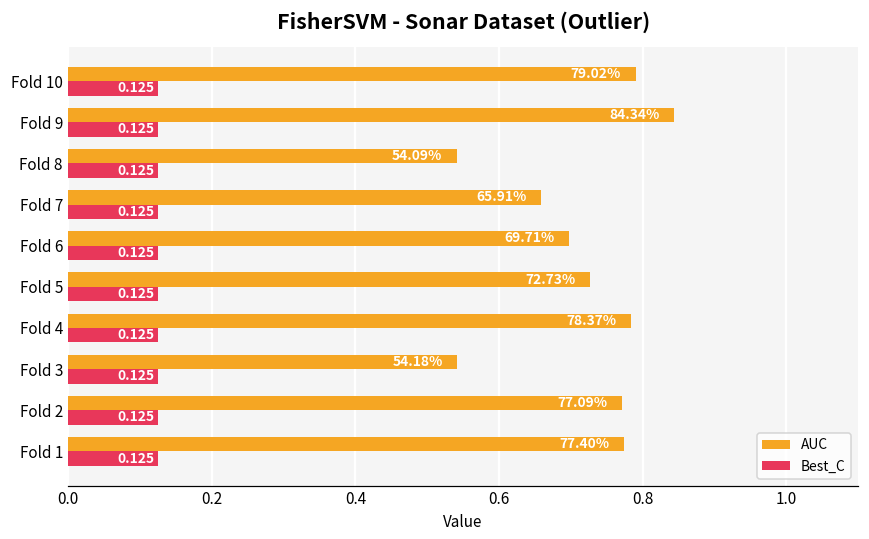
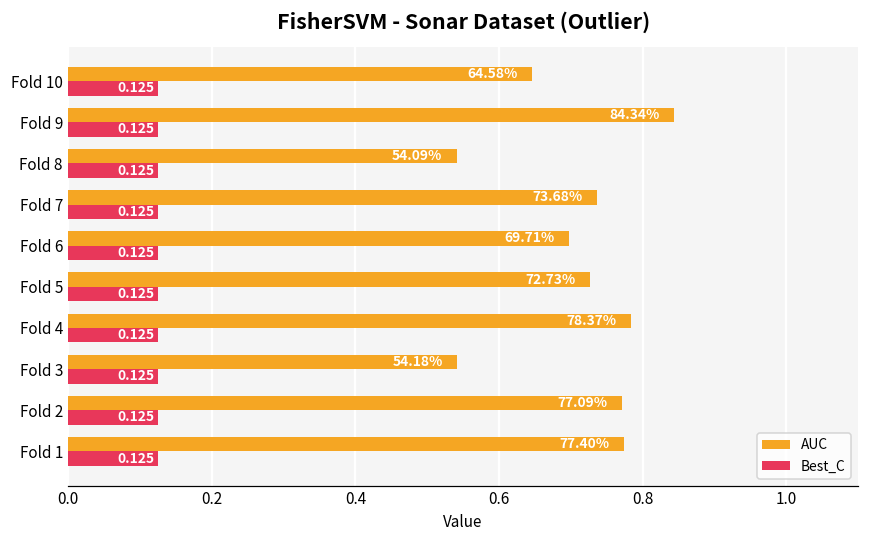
  {
    "AUC": {
-     "Fold 10": "79.02%",
+     "Fold 10": "64.58%",
      "Fold 9": "84.34%",
      "Fold 8": "54.09%",
-     "Fold 7": "65.91%",
+     "Fold 7": "73.68%",
      "Fold 6": "69.71%",
      "Fold 5": "72.73%",
      "Fold 4": "78.37%",
      "Fold 3": "54.18%",
      "Fold 2": "77.09%",
      "Fold 1": "77.40%"
    },
    "Best_C": {
      "Fold 10": "0.125",
      "Fold 9": "0.125",
      "Fold 8": "0.125",
      "Fold 7": "0.125",
      "Fold 6": "0.125",
      "Fold 5": "0.125",
      "Fold 4": "0.125",
      "Fold 3": "0.125",
      "Fold 2": "0.125",
      "Fold 1": "0.125"
    }
  }
